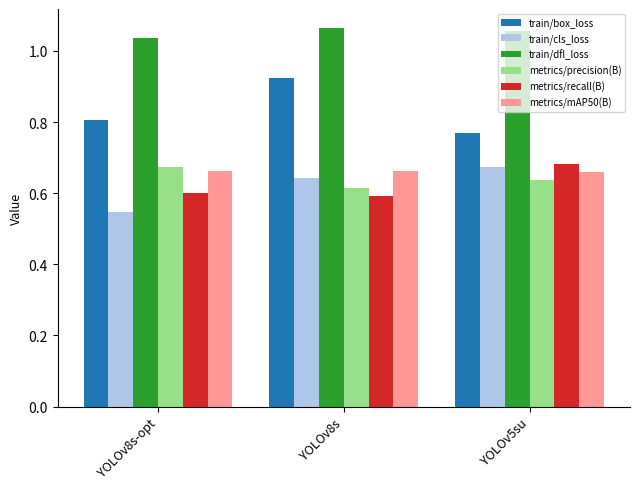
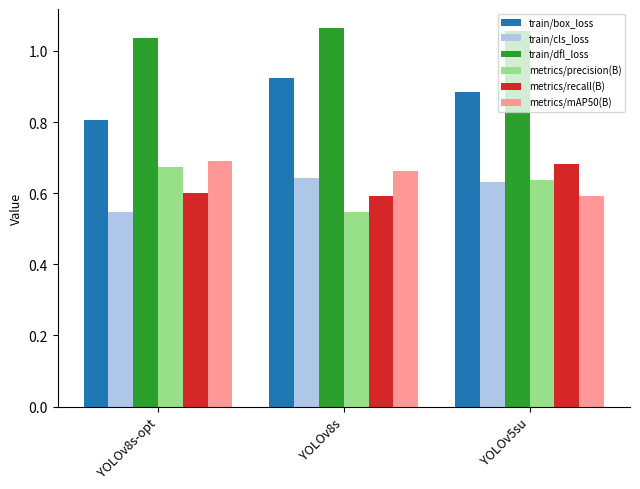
  {
    "train/box_loss": {
      "YOLOv8s-opt": 0.81,
      "YOLOv8s": 0.92,
-     "YOLOv5su": 0.77
+     "YOLOv5su": 0.88
    },
    "train/cls_loss": {
      "YOLOv8s-opt": 0.55,
      "YOLOv8s": 0.64,
-     "YOLOv5su": 0.67
+     "YOLOv5su": 0.63
    },
    "train/dfl_loss": {
      "YOLOv8s-opt": 1.04,
      "YOLOv8s": 1.06
    },
    "metrics/precision(B)": {
      "YOLOv8s-opt": 0.67,
-     "YOLOv8s": 0.62,
+     "YOLOv8s": 0.55,
      "YOLOv5su": 0.64
    },
    "metrics/recall(B)": {
      "YOLOv8s-opt": 0.60,
      "YOLOv8s": 0.59,
      "YOLOv5su": 0.68
    },
    "metrics/mAP50(B)": {
-     "YOLOv8s-opt": 0.66,
+     "YOLOv8s-opt": 0.69,
      "YOLOv8s": 0.66,
-     "YOLOv5su": 0.66
+     "YOLOv5su": 0.59
    }
  }
